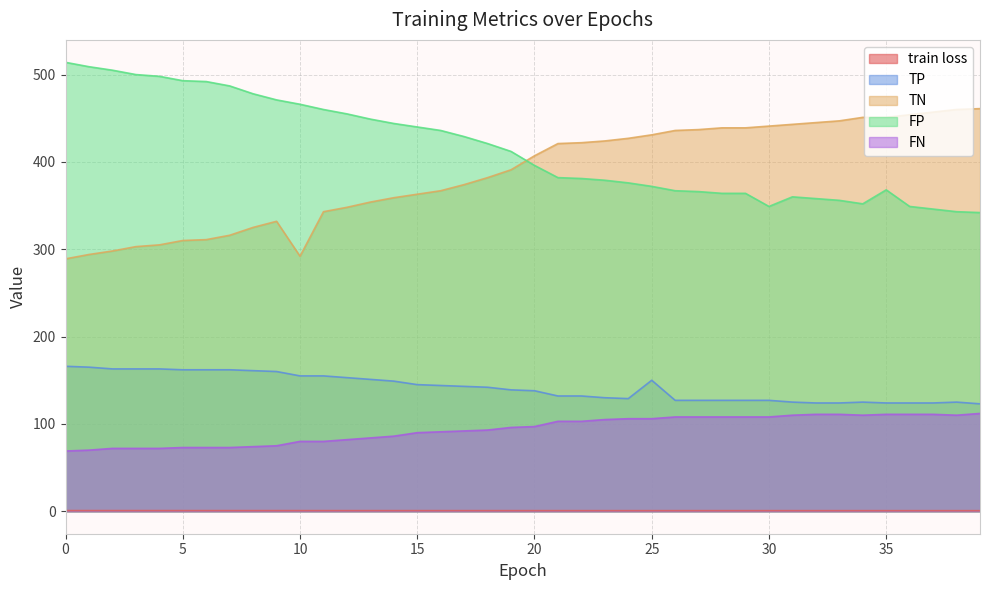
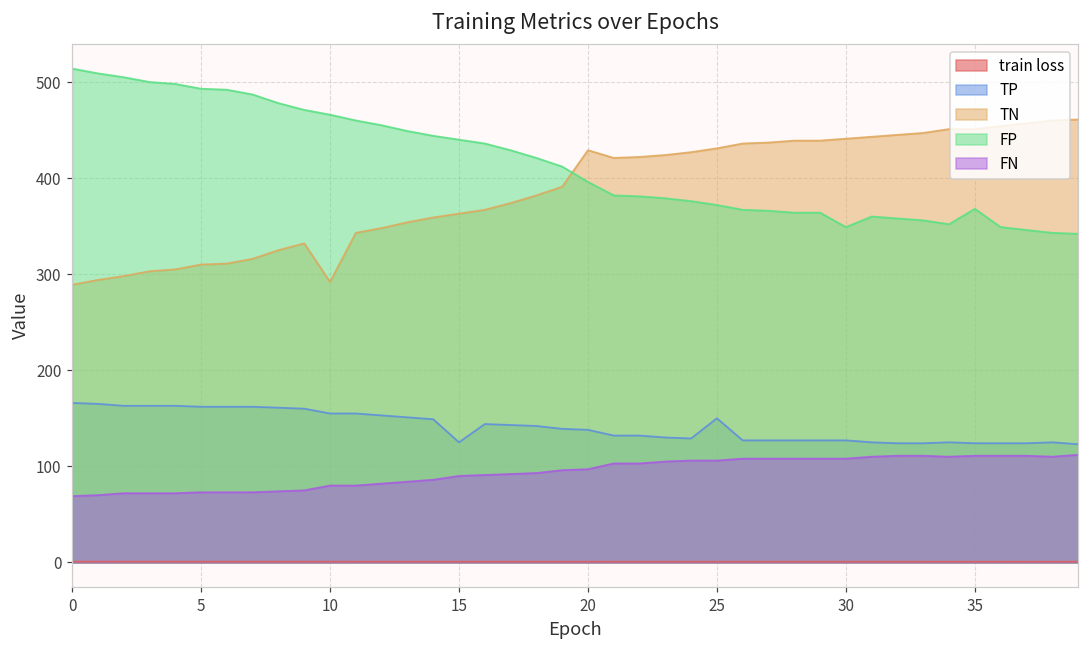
  {
    "train loss": {
      "0": 0,
      "5": 0,
      "10": 0,
      "15": 0,
      "20": 0,
      "25": 0,
      "30": 0,
      "35": 0
    },
    "TP": {
      "0": 170,
      "5": 160,
      "10": 160,
-     "15": 150,
+     "15": 130,
      "20": 140,
      "25": 150,
      "30": 130,
      "35": 120
    },
    "TN": {
      "0": 290,
      "5": 310,
      "10": 290,
      "15": 360,
-     "20": 410,
+     "20": 430,
      "25": 430,
      "30": 440
    },
    "FP": {
      "0": 510,
      "5": 490,
      "10": 470,
      "15": 440,
      "20": 400,
      "25": 370,
      "30": 350,
      "35": 370
    },
    "FN": {
      "0": 70,
      "5": 70,
      "10": 80,
      "15": 90,
      "20": 100,
      "25": 110,
      "30": 110,
      "35": 110
    }
  }
